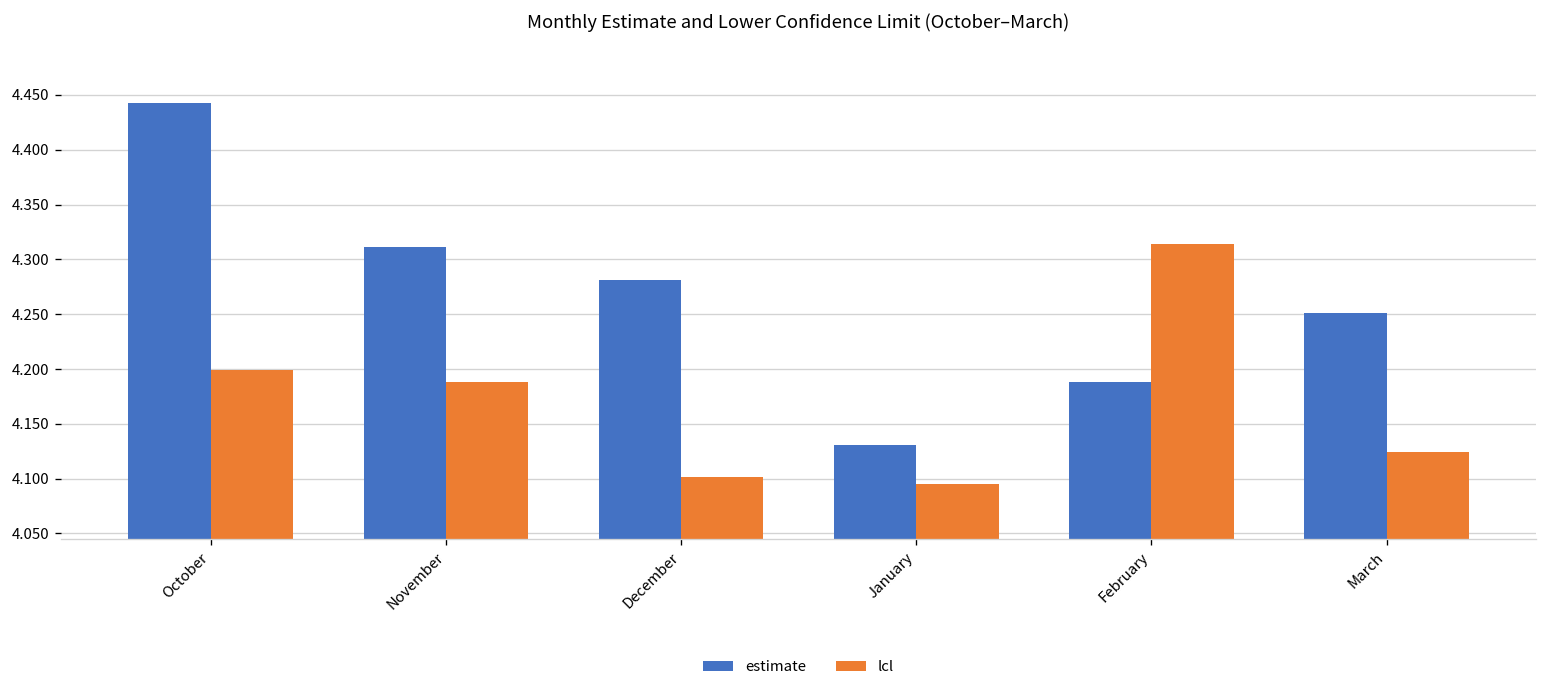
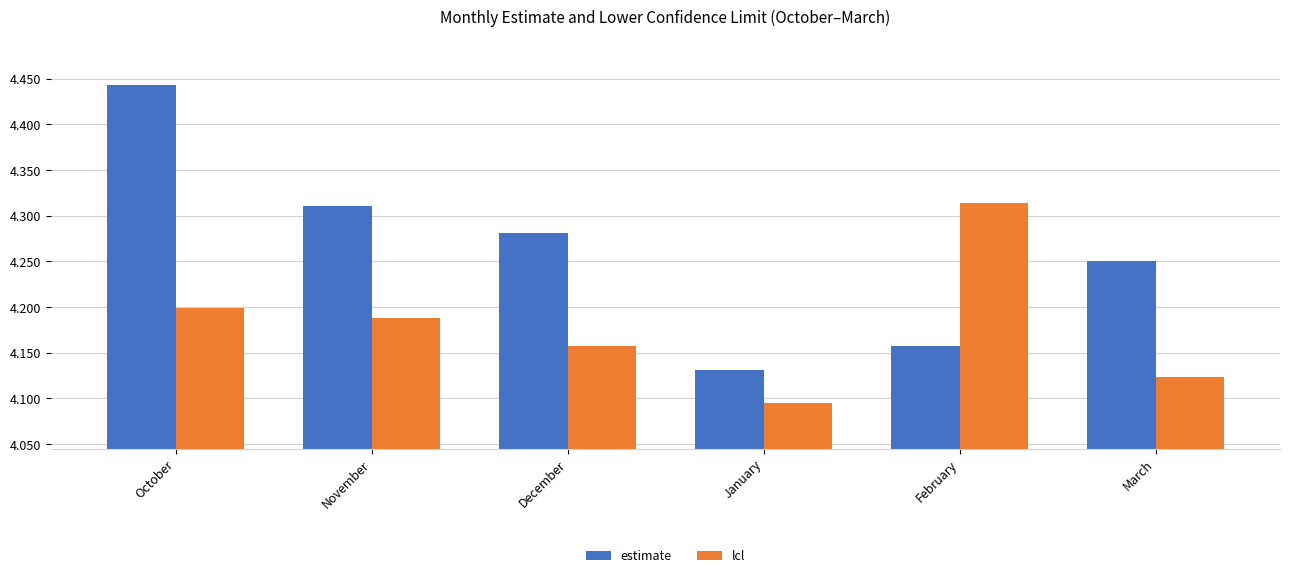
  {
    "estimate": {
      "October": 4.44,
      "November": 4.31,
      "December": 4.28,
      "January": 4.13,
-     "February": 4.19,
+     "February": 4.16,
      "March": 4.25
    },
    "lcl": {
      "October": 4.20,
      "November": 4.19,
-     "December": 4.10,
+     "December": 4.16,
      "January": 4.10,
      "February": 4.31,
      "March": 4.12
    }
  }
